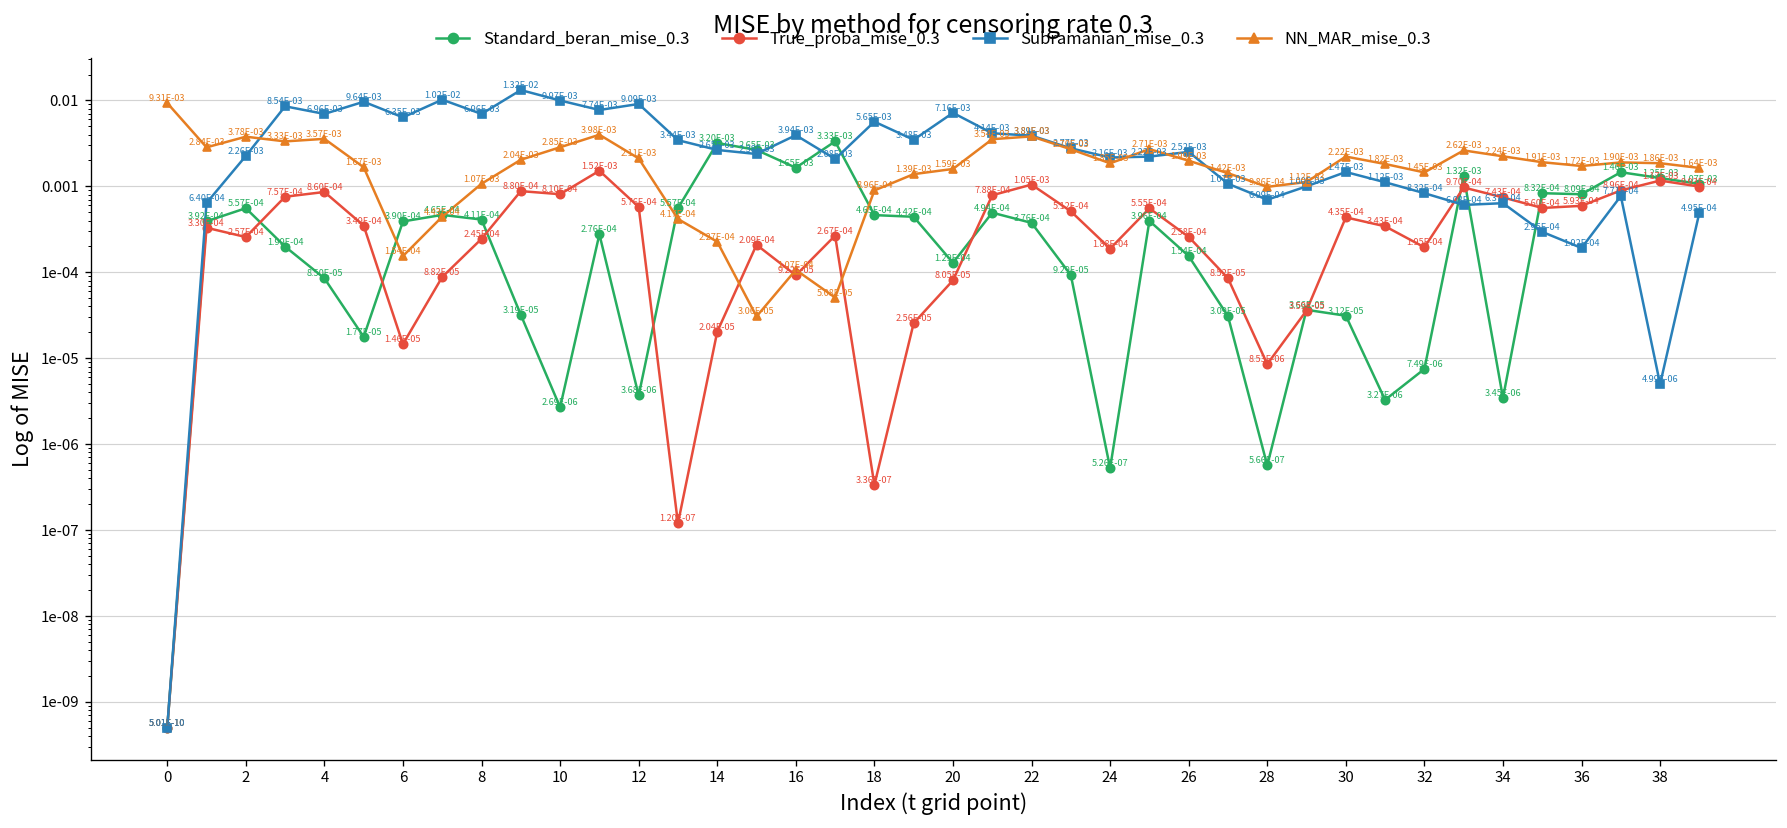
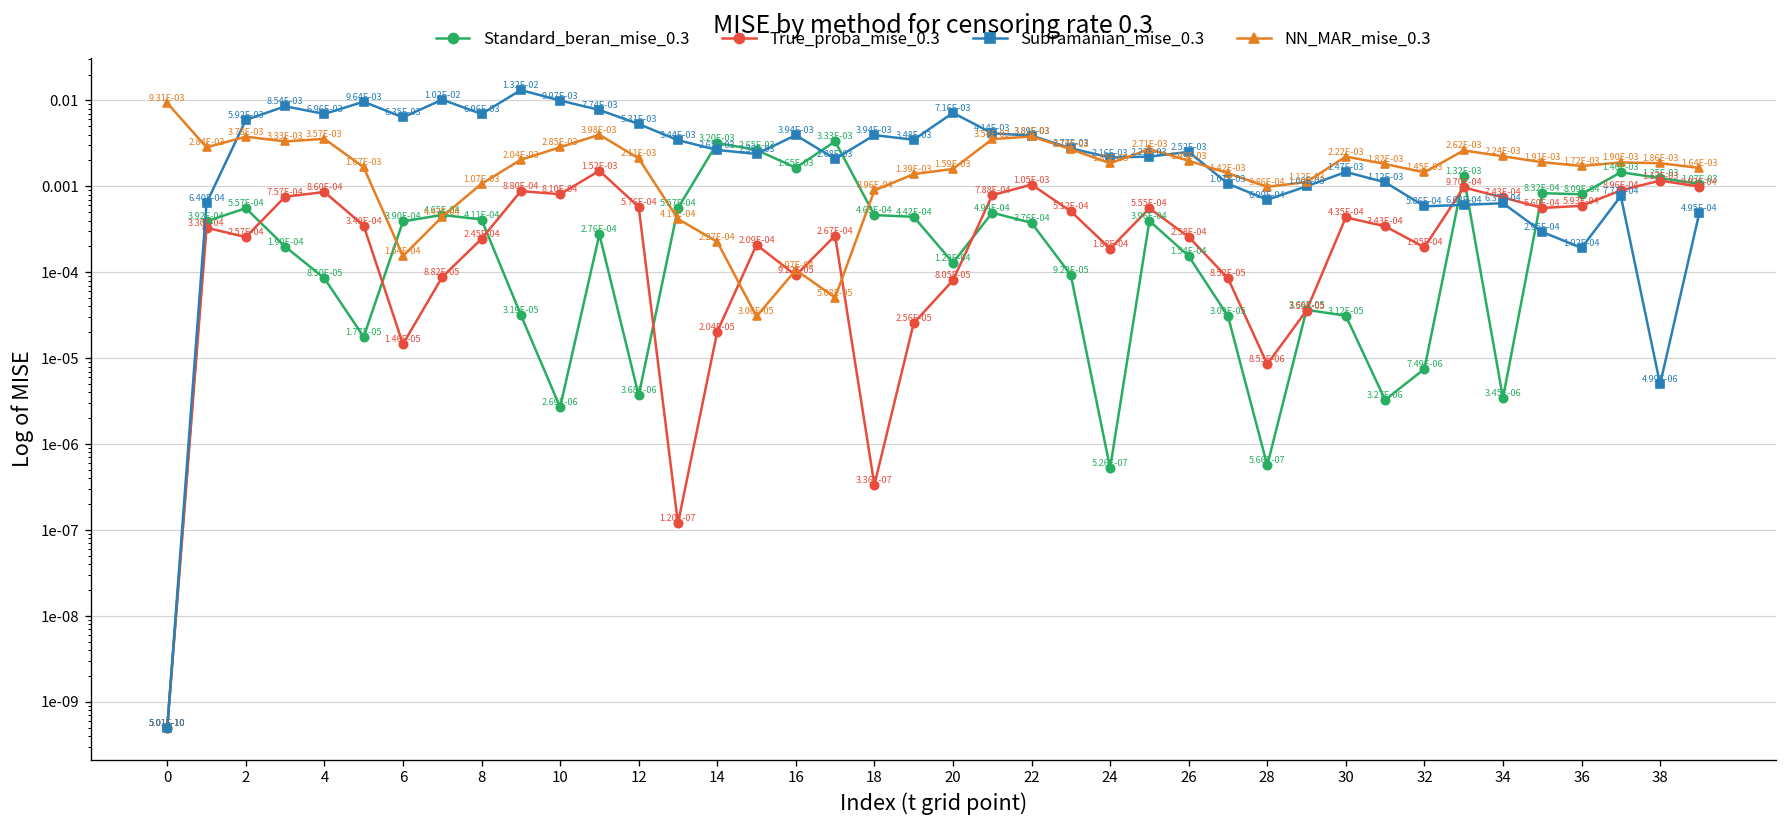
  {
    "Standard_beran_mise_0.3": {
      "2": "5.57E-04",
      "4": "8.50E-05",
      "6": "3.90E-04",
      "8": "4.11E-04",
      "10": "2.69E-06",
      "12": "3.68E-06",
      "16": "1.65E-03",
      "18": "4.63E-04",
      "20": "1.29E-04",
      "22": "3.76E-04",
      "24": "5.26E-07",
      "26": "1.54E-04",
      "28": "5.66E-07",
      "30": "3.12E-05",
      "32": "7.49E-06",
      "34": "3.45E-06",
      "36": "8.09E-04"
    },
    "Subramanian_mise_0.3": {
-     "2": "2.26E-03",
+     "2": "5.92E-03",
      "4": "6.96E-03",
      "6": "6.35E-03",
      "8": "6.96E-03",
      "10": "9.97E-03",
-     "12": "9.09E-03",
+     "12": "5.31E-03",
      "16": "3.94E-03",
-     "18": "5.65E-03",
+     "18": "3.94E-03",
      "20": "7.16E-03",
      "26": "2.52E-03",
      "28": "6.99E-04",
      "30": "1.47E-03",
-     "32": "8.32E-04",
+     "32": "5.86E-04",
      "36": "1.92E-04",
      "38": "4.99E-06"
    }
  }
